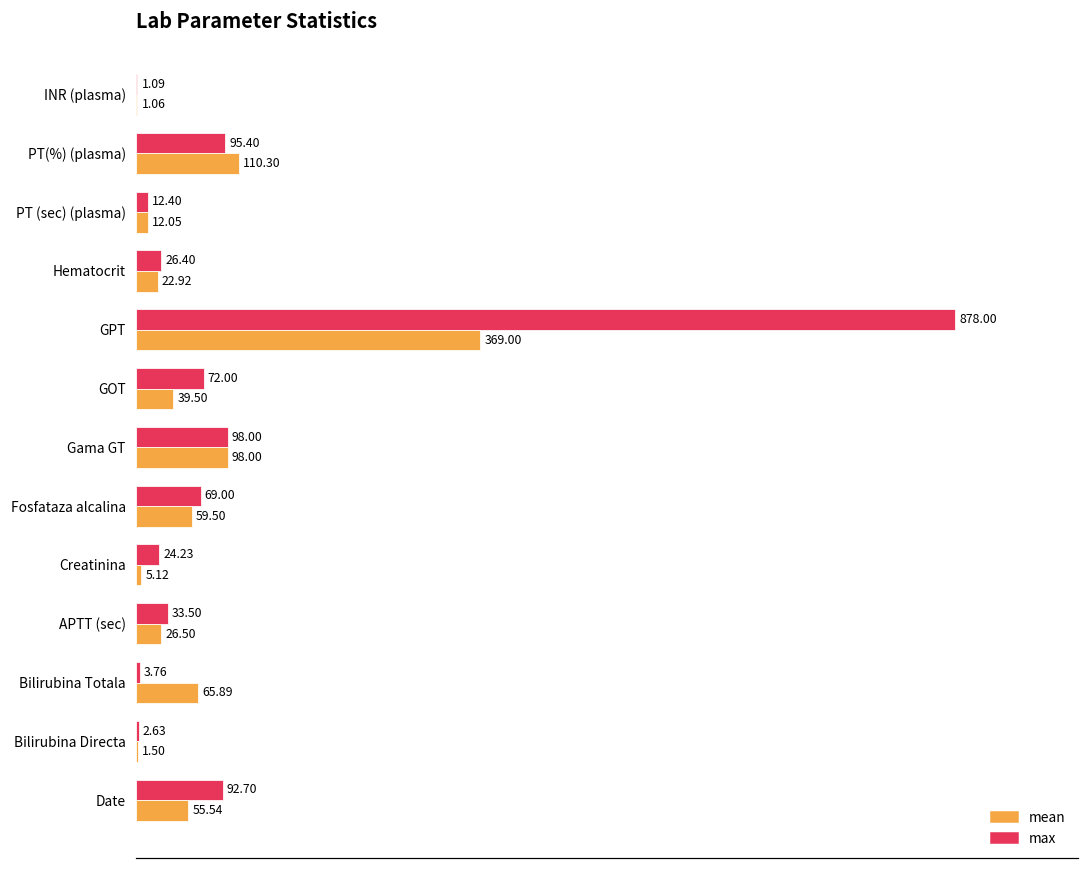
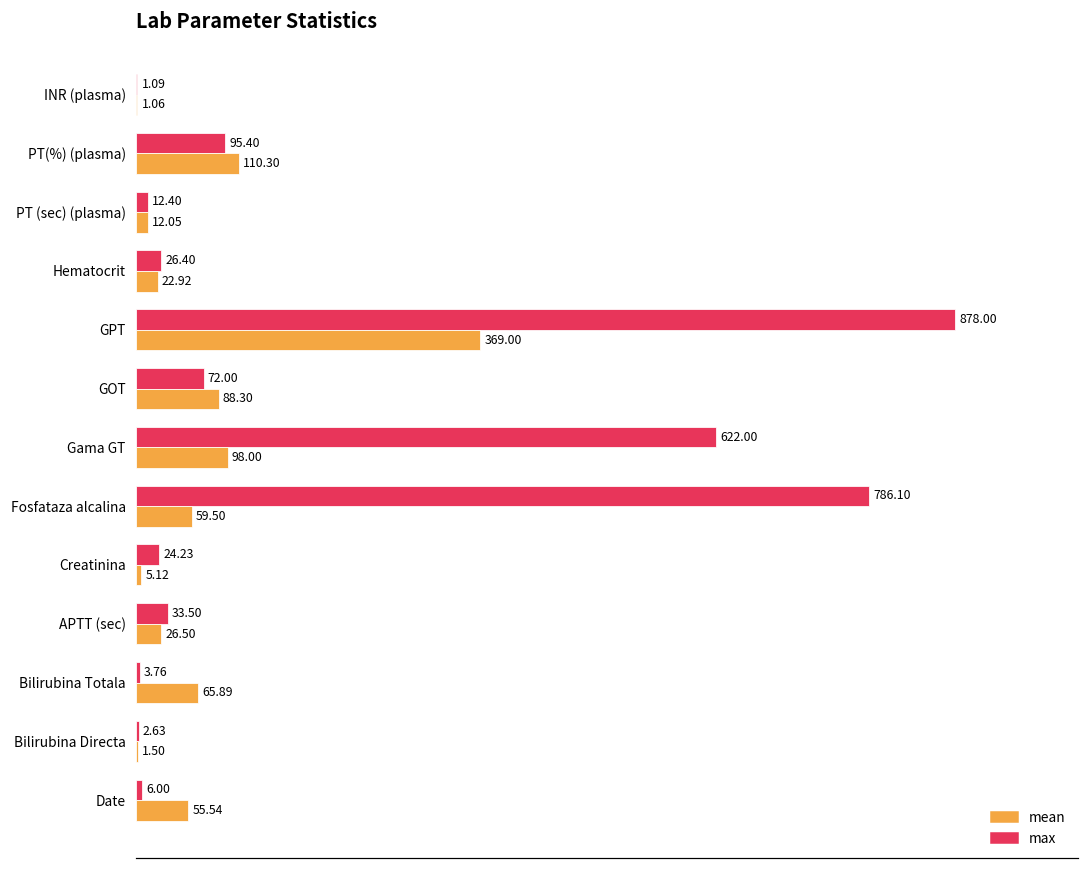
  {
    "max": {
-     "Gama GT": 98.00,
-     "Fosfataza alcalina": 69.00,
-     "Date": 92.70
+     "Gama GT": 622.00,
+     "Fosfataza alcalina": 786.10,
+     "Date": 6.00
    },
    "mean": {
-     "GOT": 39.50
+     "GOT": 88.30
    }
  }
